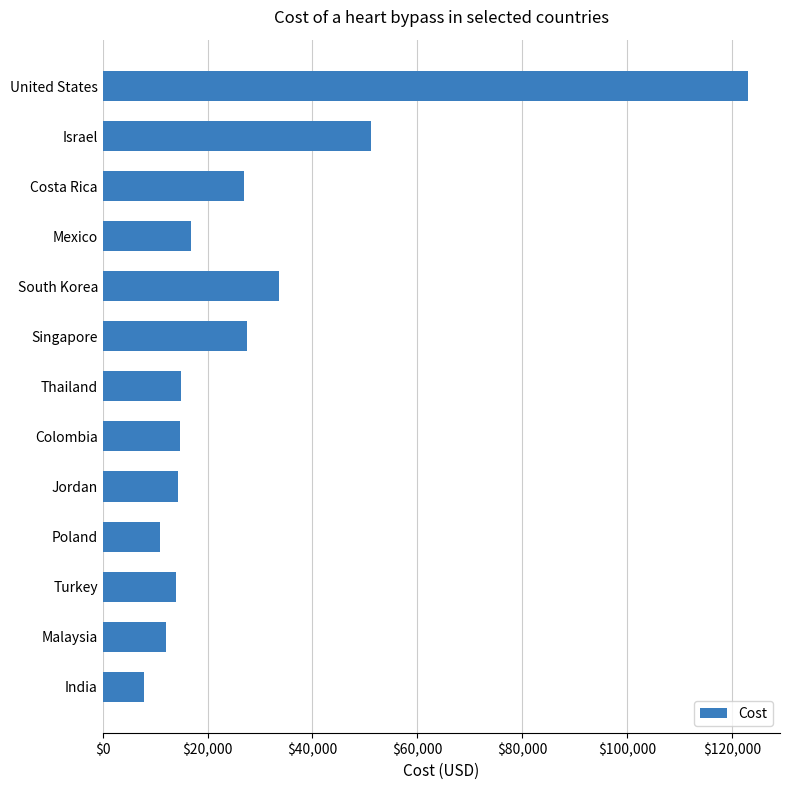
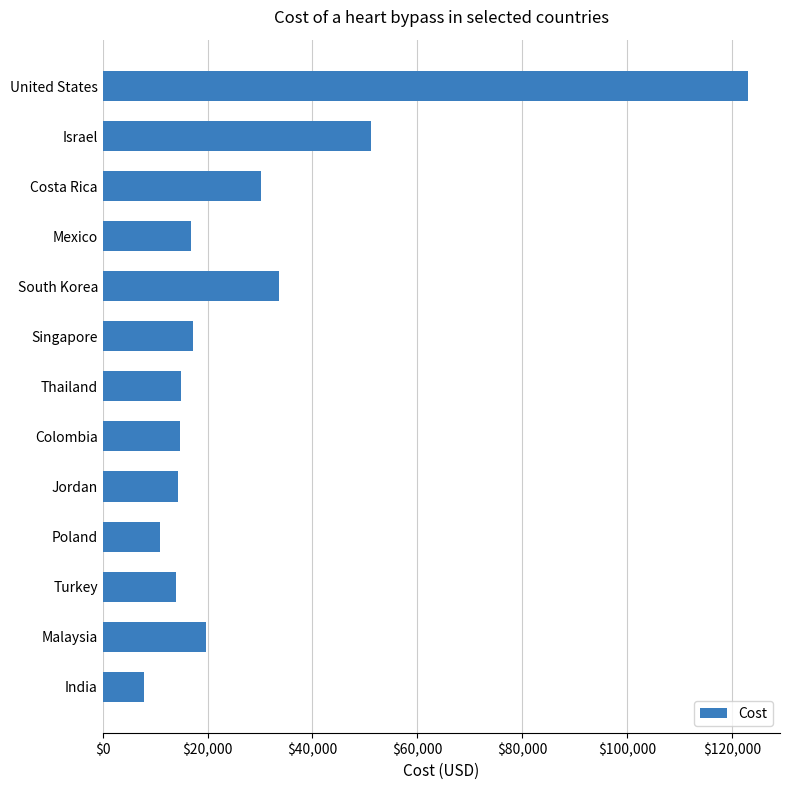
  {
    "United States": "$123,000",
    "Israel": "$51,000",
-   "Costa Rica": "$27,000",
+   "Costa Rica": "$30,000",
    "Mexico": "$17,000",
    "South Korea": "$34,000",
-   "Singapore": "$27,000",
+   "Singapore": "$17,000",
    "Thailand": "$15,000",
    "Colombia": "$15,000",
    "Jordan": "$14,000",
    "Poland": "$11,000",
    "Turkey": "$14,000",
-   "Malaysia": "$12,000",
+   "Malaysia": "$20,000",
    "India": "$8,000"
  }
